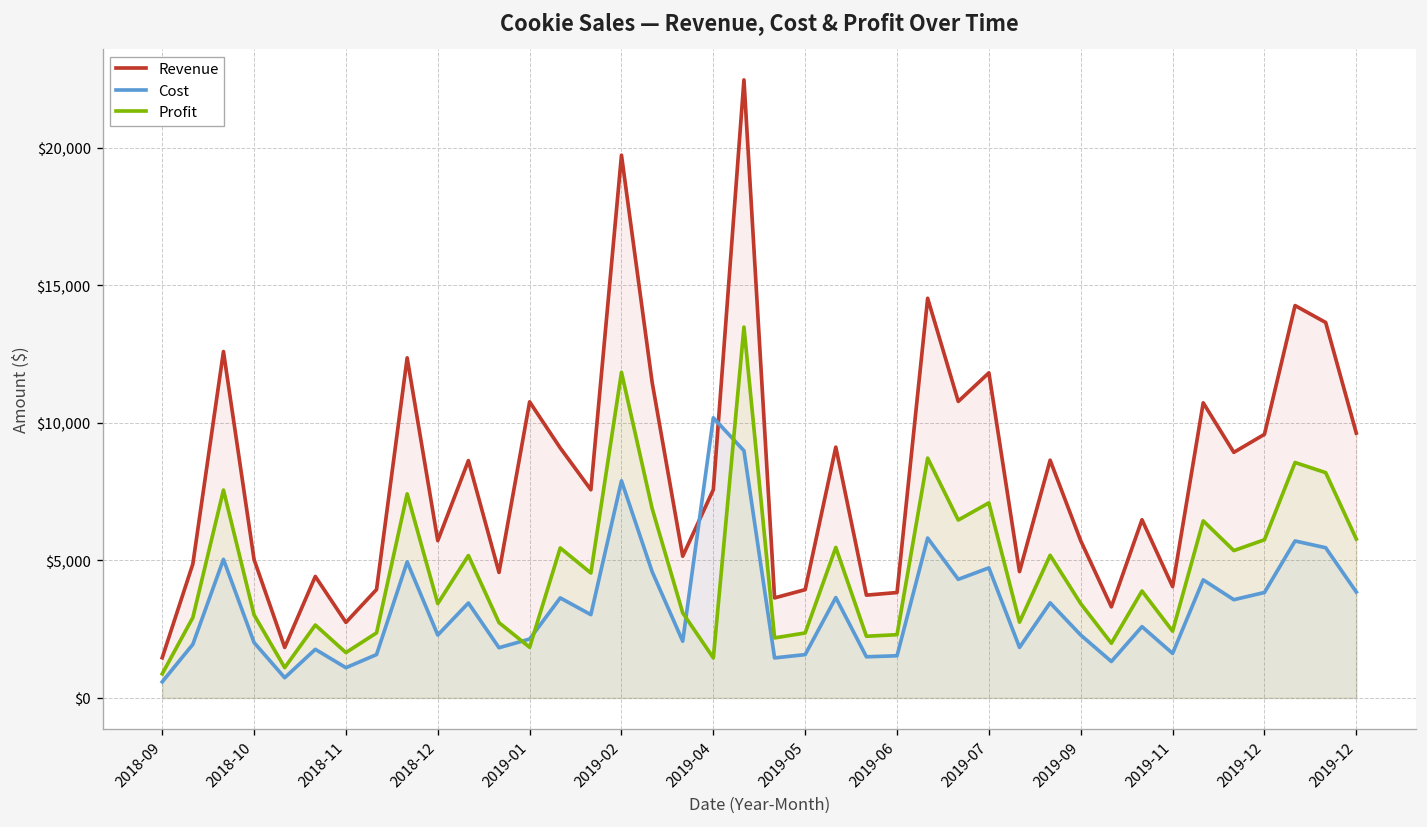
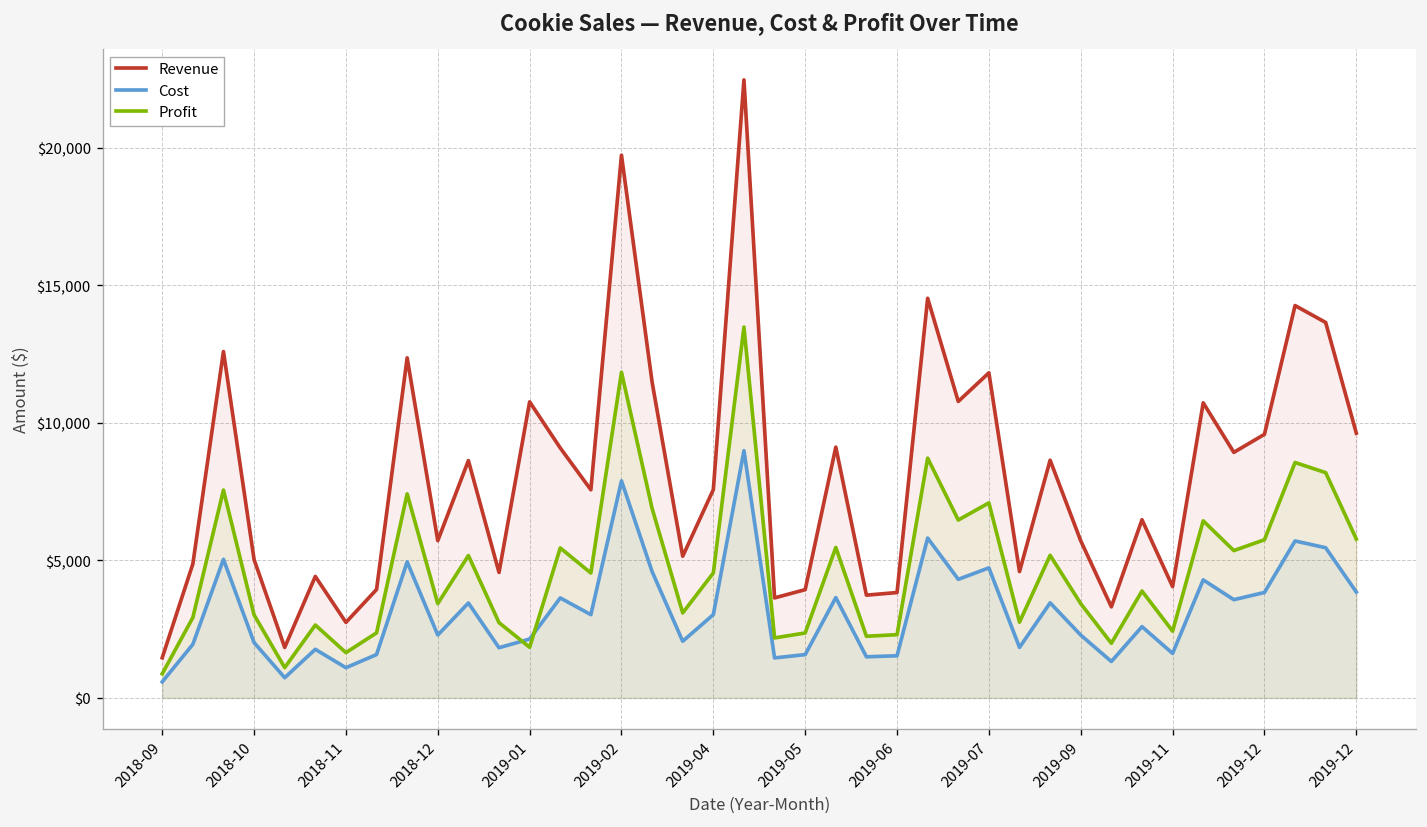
  {
    "Revenue": {
      "2019-01": "$10,800",
      "2019-04": "$7,600"
    },
    "Cost": {
      "2019-01": "$2,100",
-     "2019-04": "$10,200"
+     "2019-04": "$3,000"
    },
    "Profit": {
      "2019-01": "$1,800",
-     "2019-04": "$1,500"
+     "2019-04": "$4,500"
    }
  }
